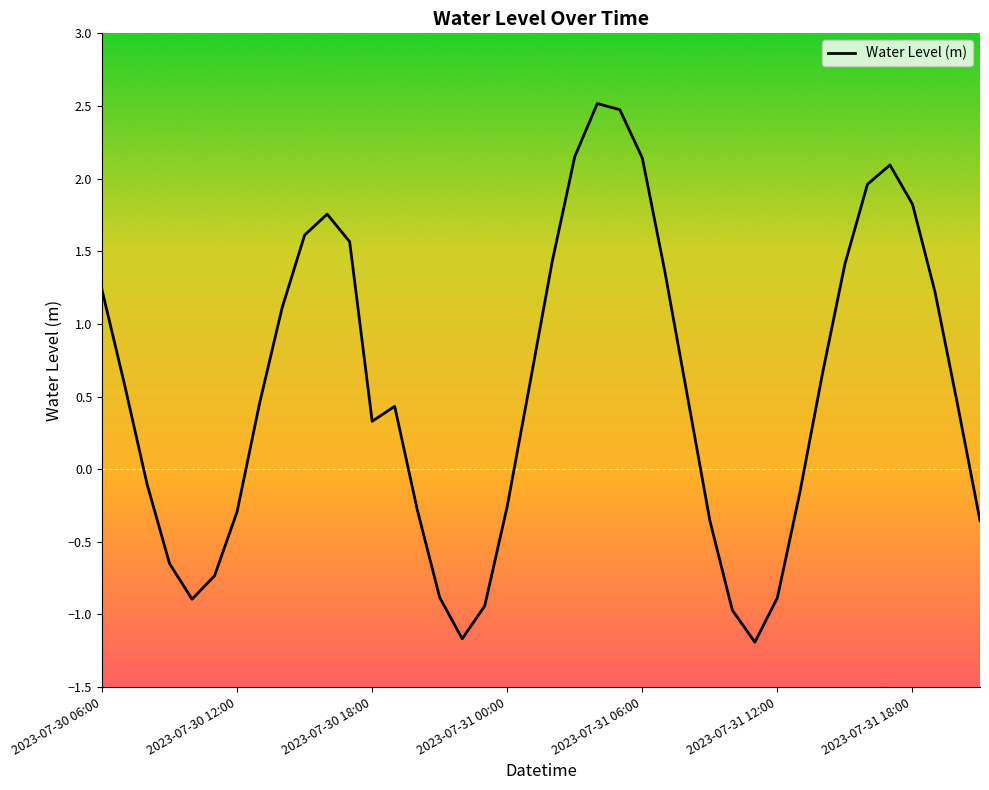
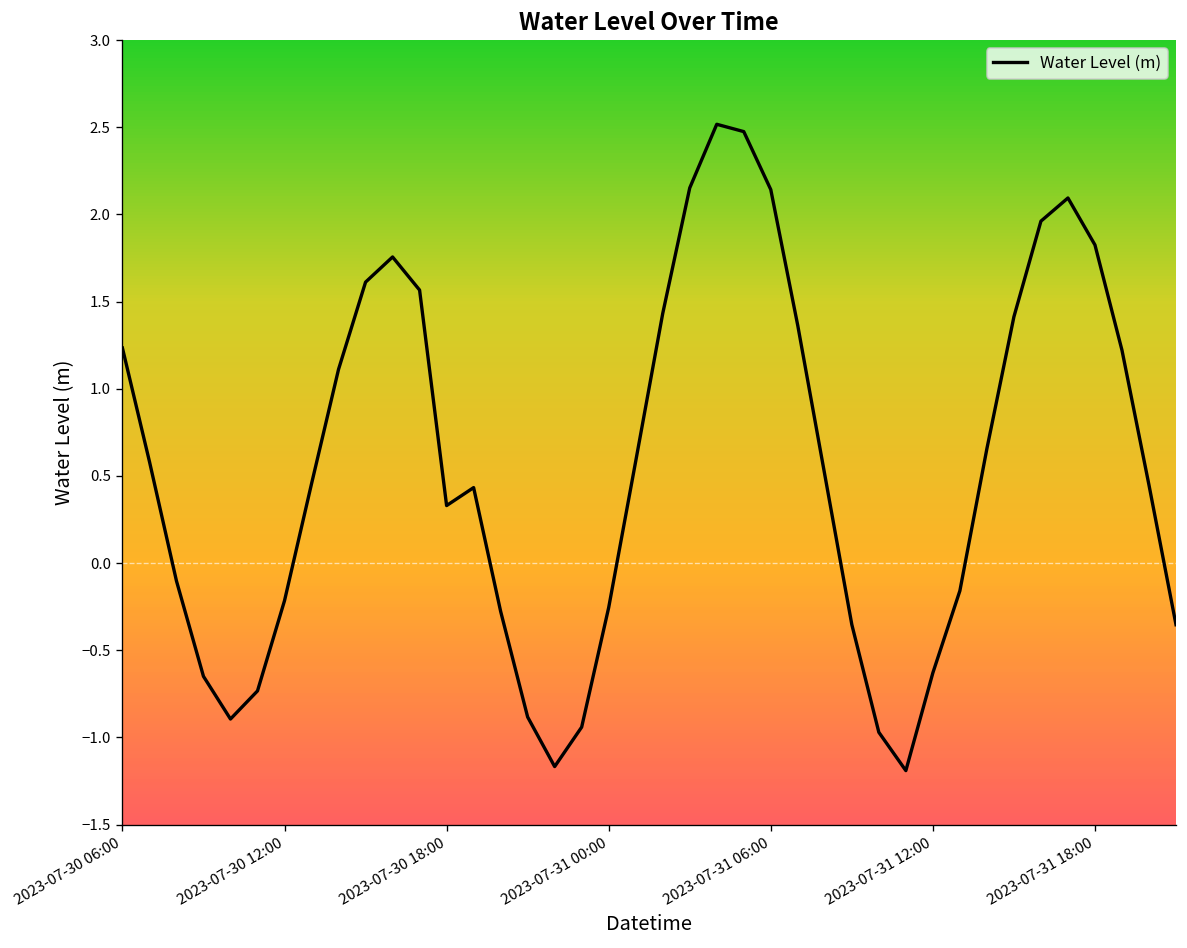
  {
    "2023-07-30 06:00": 1.23,
-   "2023-07-30 12:00": -0.29,
+   "2023-07-30 12:00": -0.22,
    "2023-07-30 18:00": 0.33,
    "2023-07-31 00:00": -0.26,
    "2023-07-31 06:00": 2.14,
-   "2023-07-31 12:00": -0.88,
+   "2023-07-31 12:00": -0.63,
    "2023-07-31 18:00": 1.82
  }
